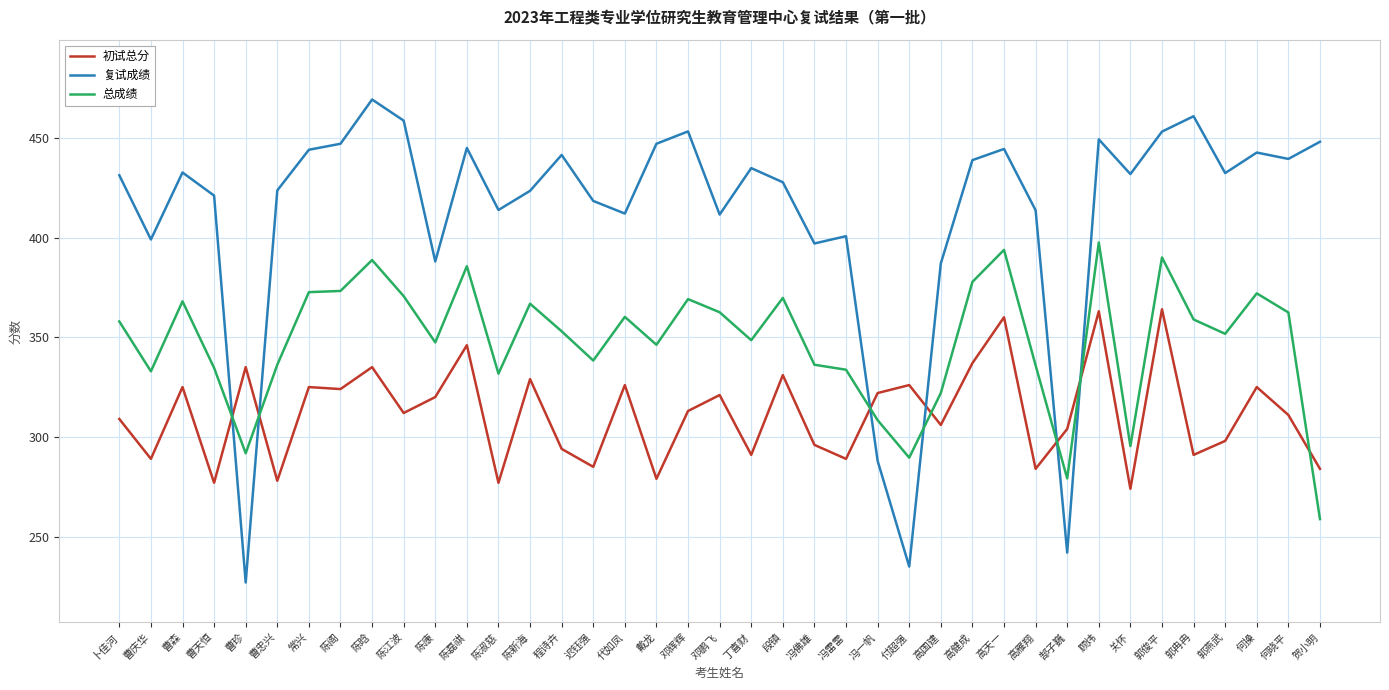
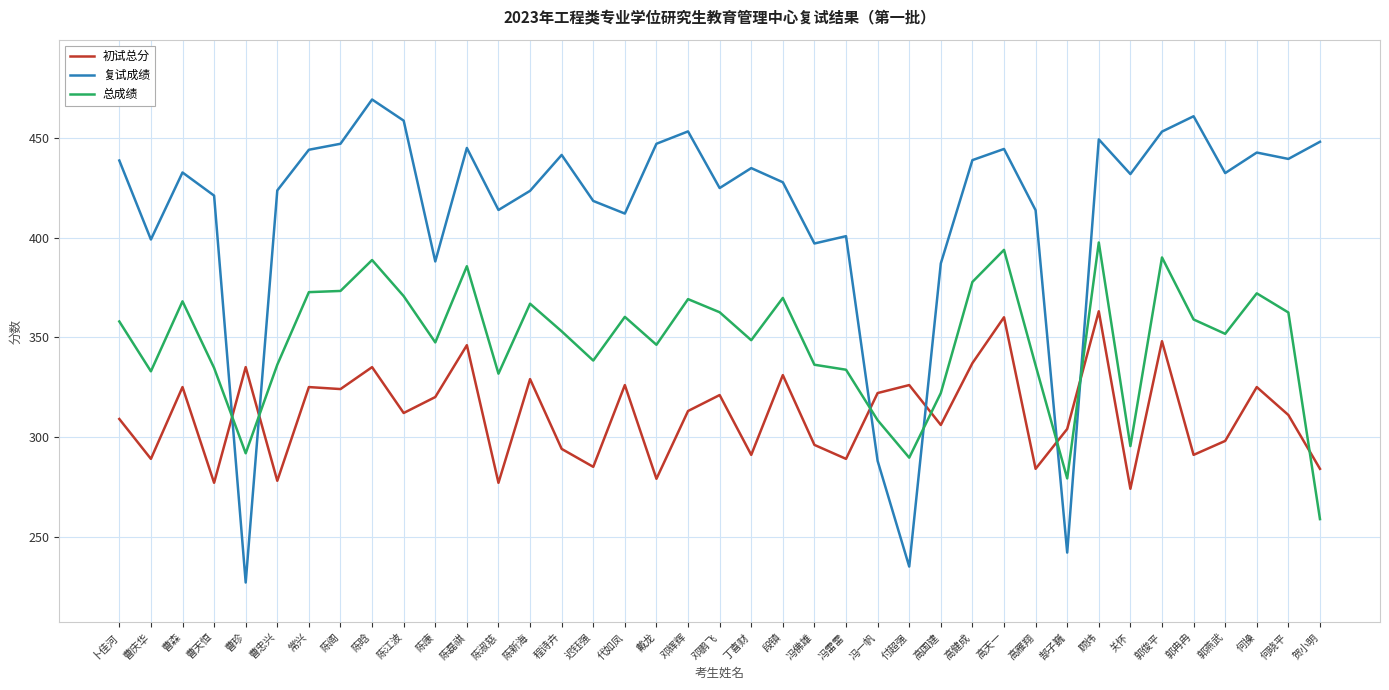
  {
    "初试总分": {
      "卜佳河": 309,
      "曹庆华": 289,
      "曹森": 325,
      "曹天恒": 277,
      "曹珍": 335,
      "曹忠兴": 278,
      "常兴": 325,
      "陈阁": 324,
      "陈晗": 335,
      "陈江波": 312,
      "陈康": 320,
      "陈磊祺": 346,
      "陈淑慈": 277,
      "陈新海": 329,
      "程诗卉": 294,
      "迟钰强": 285,
      "代如凤": 326,
      "戴龙": 279,
      "邓辉辉": 313,
      "邓鹏飞": 321,
      "丁喜财": 291,
      "段镇": 331,
      "冯佛雄": 296,
      "冯雷雷": 289,
      "冯一帆": 322,
      "付超强": 326,
      "高国建": 306,
      "高健成": 337,
      "高天一": 360,
      "高雁翔": 284,
      "郜子巍": 304,
      "顾炜": 363,
      "关怀": 274,
-     "郭俊平": 364,
+     "郭俊平": 348,
      "郭冉冉": 291,
      "郭燕武": 298,
      "何操": 325,
      "何晓平": 311,
      "贺小明": 284
    },
    "复试成绩": {
-     "卜佳河": 431,
+     "卜佳河": 439,
      "曹庆华": 399,
      "曹森": 433,
      "曹天恒": 421,
      "曹珍": 227,
      "曹忠兴": 424,
      "常兴": 444,
      "陈阁": 447,
      "陈晗": 469,
      "陈江波": 459,
      "陈康": 388,
      "陈磊祺": 445,
      "陈淑慈": 414,
      "陈新海": 423,
      "程诗卉": 441,
      "迟钰强": 418,
      "代如凤": 412,
      "戴龙": 447,
      "邓辉辉": 453,
-     "邓鹏飞": 412,
+     "邓鹏飞": 425,
      "丁喜财": 435,
      "段镇": 428,
      "冯佛雄": 397,
      "冯雷雷": 401,
      "冯一帆": 288,
      "付超强": 235,
      "高国建": 387,
      "高健成": 439,
      "高天一": 444,
      "高雁翔": 414,
      "郜子巍": 242,
      "顾炜": 449,
      "关怀": 432,
      "郭俊平": 453,
      "郭冉冉": 461,
      "郭燕武": 432,
      "何操": 443,
      "何晓平": 439,
      "贺小明": 448
    },
    "总成绩": {
      "卜佳河": 358,
      "曹庆华": 333,
      "曹森": 368,
      "曹天恒": 335,
      "曹珍": 292,
      "曹忠兴": 336,
      "常兴": 373,
      "陈阁": 373,
      "陈晗": 389,
      "陈江波": 371,
      "陈康": 347,
      "陈磊祺": 386,
      "陈淑慈": 332,
      "陈新海": 367,
      "程诗卉": 353,
      "迟钰强": 338,
      "代如凤": 360,
      "戴龙": 346,
      "邓辉辉": 369,
      "邓鹏飞": 363,
      "丁喜财": 349,
      "段镇": 370,
      "冯佛雄": 336,
      "冯雷雷": 334,
      "冯一帆": 308,
      "付超强": 290,
      "高国建": 322,
      "高健成": 378,
      "高天一": 394,
      "高雁翔": 336,
      "郜子巍": 279,
      "顾炜": 398,
      "关怀": 295,
      "郭俊平": 390,
      "郭冉冉": 359,
      "郭燕武": 352,
      "何操": 372,
      "何晓平": 362,
      "贺小明": 259
    }
  }
